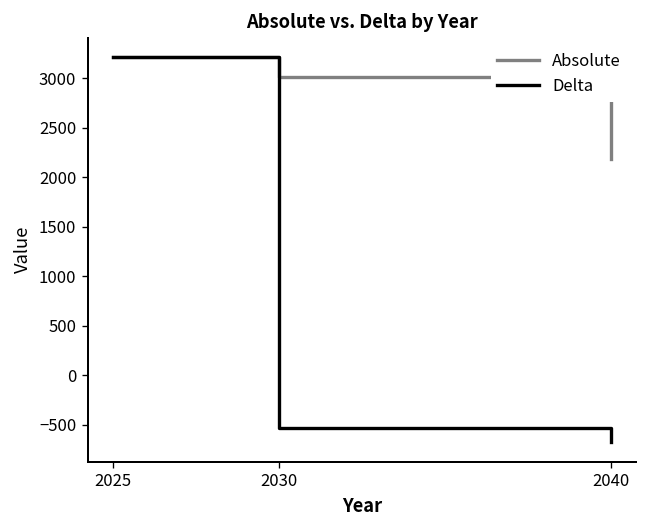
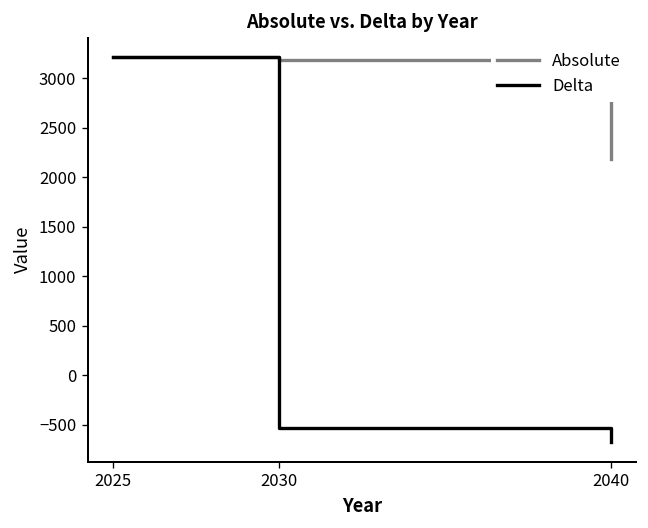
  {
    "Absolute": {
-     "2030": 3000,
+     "2030": 3200,
      "2040": 2200
    },
    "Delta": {
      "2030": -500,
      "2040": -700
    }
  }
